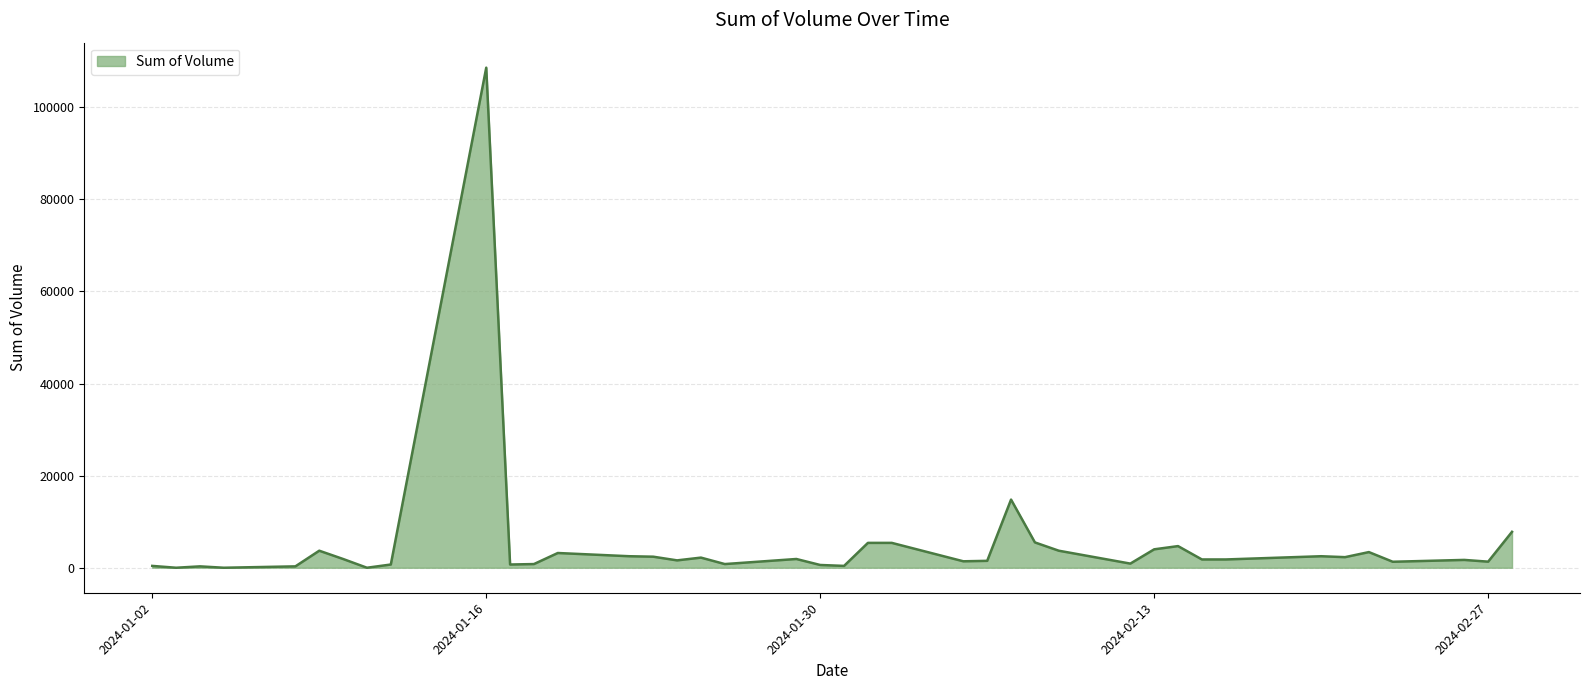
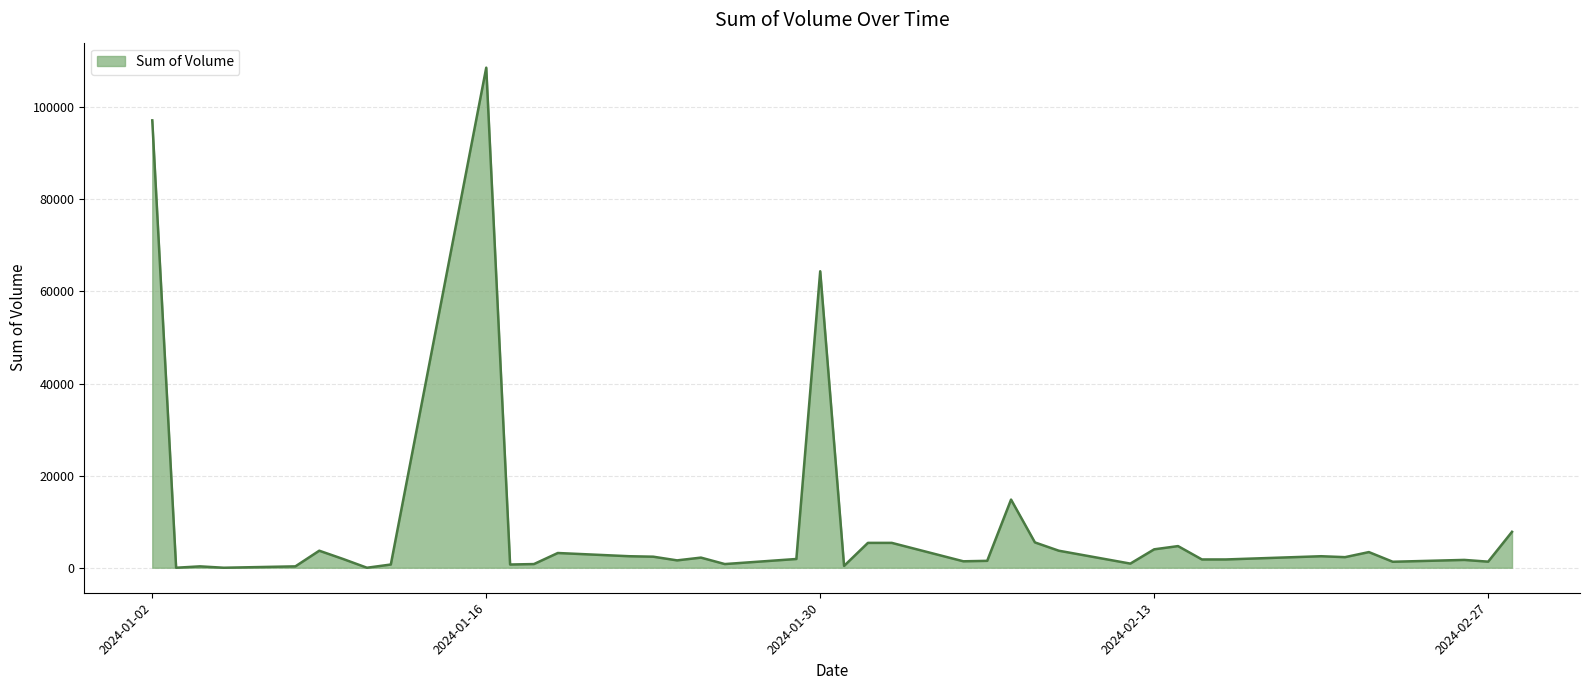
  {
-   "2024-01-02": 0,
+   "2024-01-02": 97000,
    "2024-01-16": 109000,
-   "2024-01-30": 1000,
+   "2024-01-30": 64000,
    "2024-02-13": 4000,
    "2024-02-27": 1000
  }
